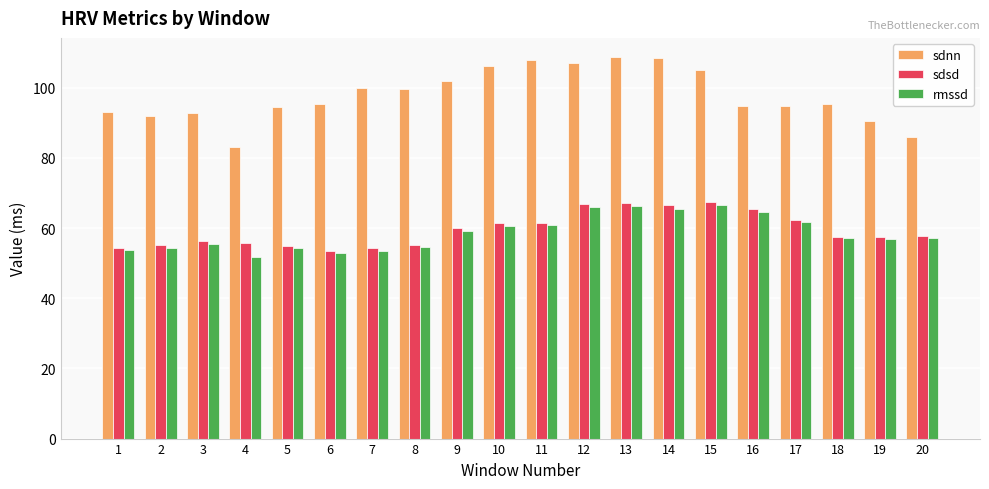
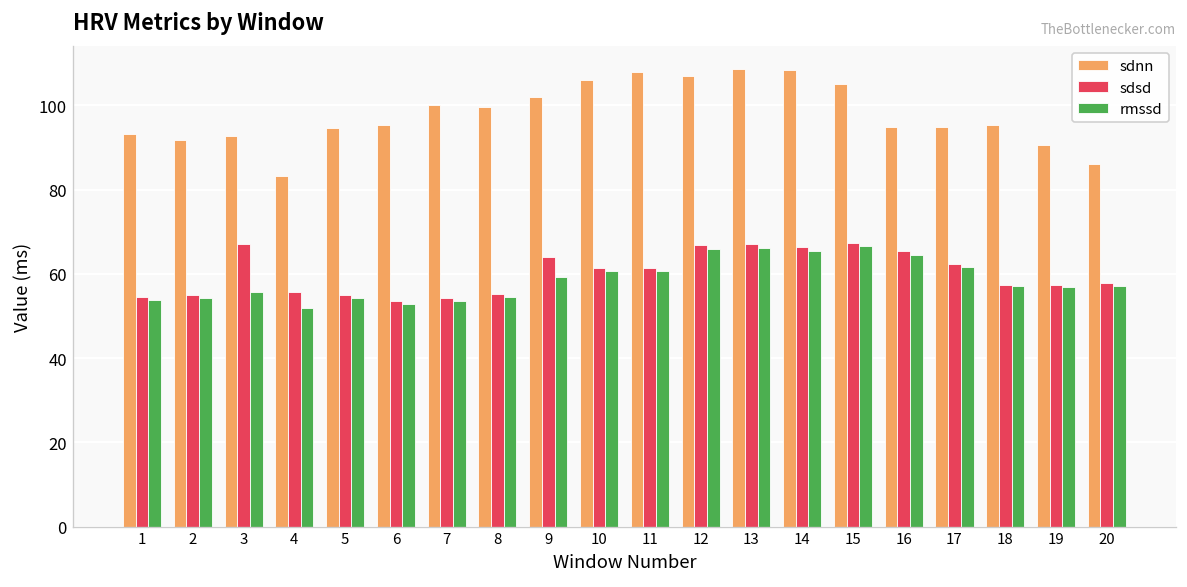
  {
    "sdnn": {
      "1": 93,
      "2": 92,
      "3": 93,
      "4": 83,
      "5": 95,
      "6": 95,
      "7": 100,
      "8": 100,
      "9": 102,
      "10": 106,
      "11": 108,
      "12": 107,
      "13": 109,
      "14": 108,
      "15": 105,
      "16": 95,
      "17": 95,
      "18": 95,
      "19": 91,
      "20": 86
    },
    "sdsd": {
      "1": 54,
      "2": 55,
-     "3": 56,
+     "3": 67,
      "4": 56,
      "5": 55,
      "6": 54,
      "7": 54,
      "8": 55,
-     "9": 60,
+     "9": 64,
      "10": 61,
      "11": 61,
      "12": 67,
      "13": 67,
      "14": 66,
      "15": 67,
      "16": 65,
      "17": 62,
      "18": 57,
      "19": 57,
      "20": 58
    },
    "rmssd": {
      "1": 54,
      "2": 54,
      "3": 56,
      "4": 52,
      "5": 54,
      "6": 53,
      "7": 53,
      "8": 54,
      "9": 59,
      "10": 61,
      "11": 61,
      "12": 66,
      "13": 66,
      "14": 66,
      "15": 67,
      "16": 65,
      "17": 62,
      "18": 57,
      "19": 57,
      "20": 57
    }
  }
